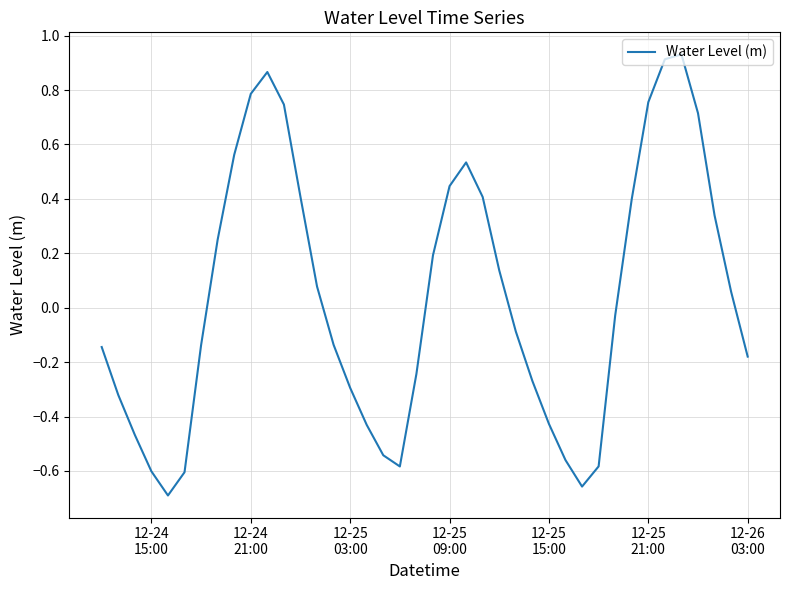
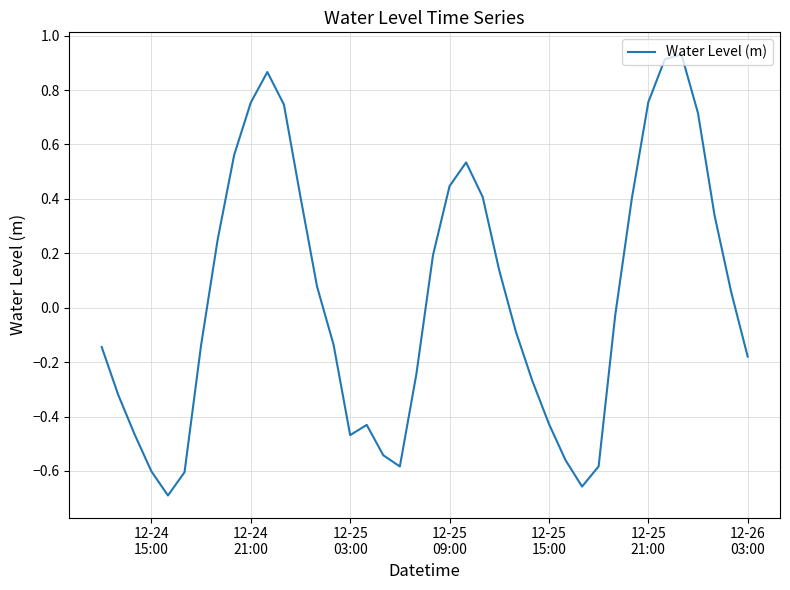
  {
    "12-24 15:00": -0.60,
-   "12-24 21:00": 0.79,
-   "12-25 03:00": -0.29,
+   "12-24 21:00": 0.75,
+   "12-25 03:00": -0.47,
    "12-25 09:00": 0.45,
    "12-25 15:00": -0.43,
    "12-25 21:00": 0.76,
    "12-26 03:00": -0.18
  }
